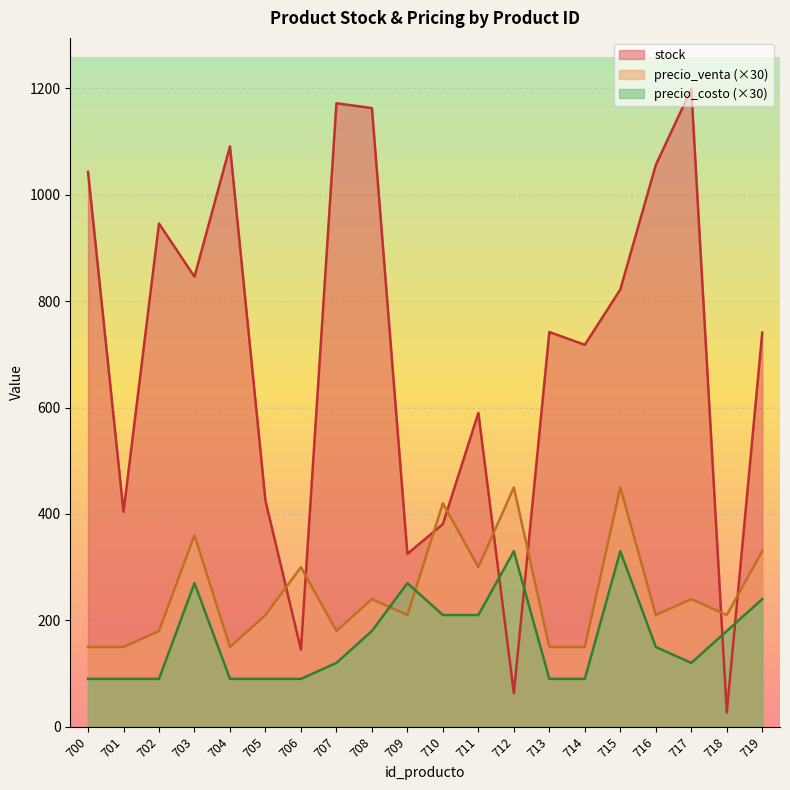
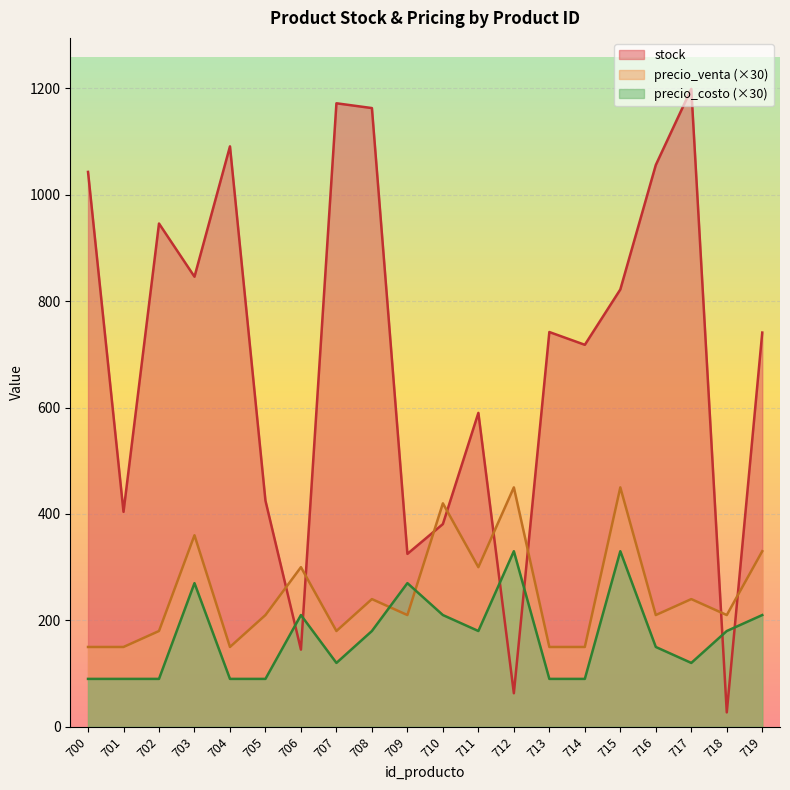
  {
    "precio_costo (×30)": {
      "700": 90,
      "701": 90,
      "702": 90,
      "703": 270,
      "704": 90,
      "705": 90,
-     "706": 90,
+     "706": 210,
      "707": 120,
      "708": 180,
      "709": 270,
      "710": 210,
-     "711": 210,
+     "711": 180,
      "712": 330,
      "713": 90,
      "714": 90,
      "715": 330,
      "716": 150,
      "717": 120,
      "718": 180,
-     "719": 240
+     "719": 210
    }
  }
